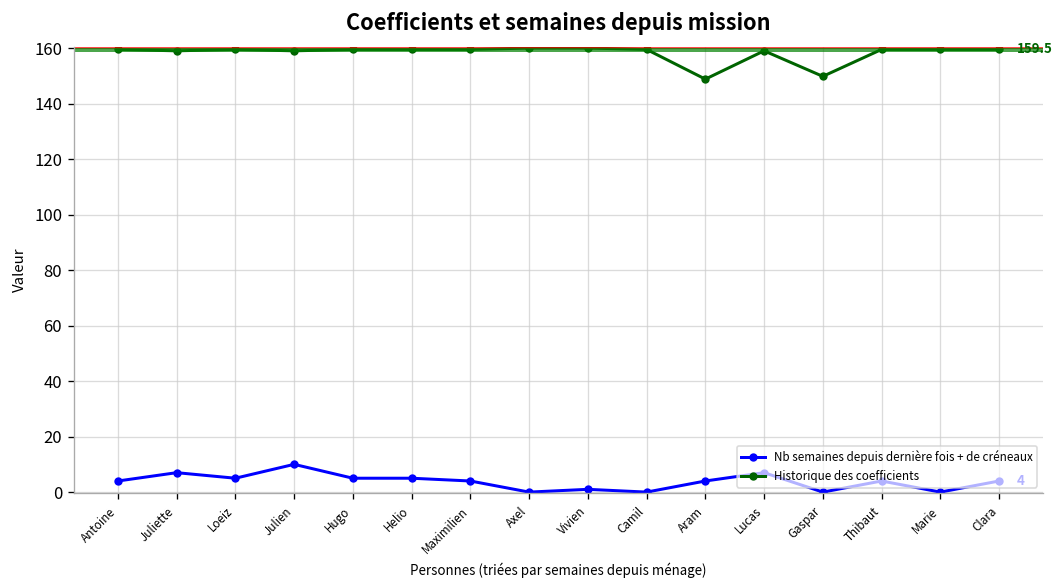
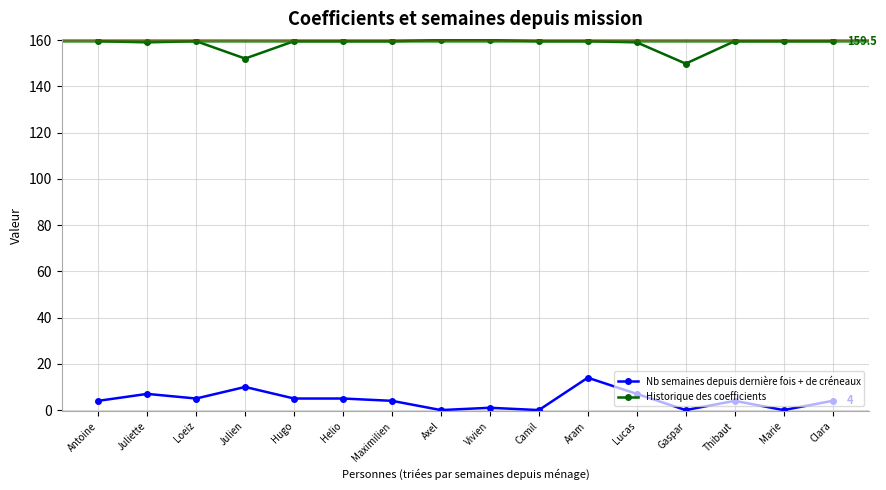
  {
    "Nb semaines depuis dernière fois + de créneaux": {
      "Antoine": 4,
      "Juliette": 7,
      "Loeiz": 5,
      "Julien": 10,
      "Hugo": 5,
      "Helio": 5,
      "Maximilien": 4,
      "Axel": 0,
      "Vivien": 1,
      "Camil": 0,
-     "Aram": 4,
+     "Aram": 14,
      "Gaspar": 0,
      "Marie": 0
    },
    "Historique des coefficients": {
      "Antoine": 160,
      "Juliette": 159,
      "Loeiz": 160,
-     "Julien": 159,
+     "Julien": 152,
      "Hugo": 160,
      "Helio": 160,
      "Maximilien": 160,
      "Axel": 160,
      "Vivien": 160,
      "Camil": 160,
-     "Aram": 149,
+     "Aram": 160,
      "Lucas": 159,
      "Gaspar": 150,
      "Thibaut": 160,
      "Marie": 160
    }
  }
